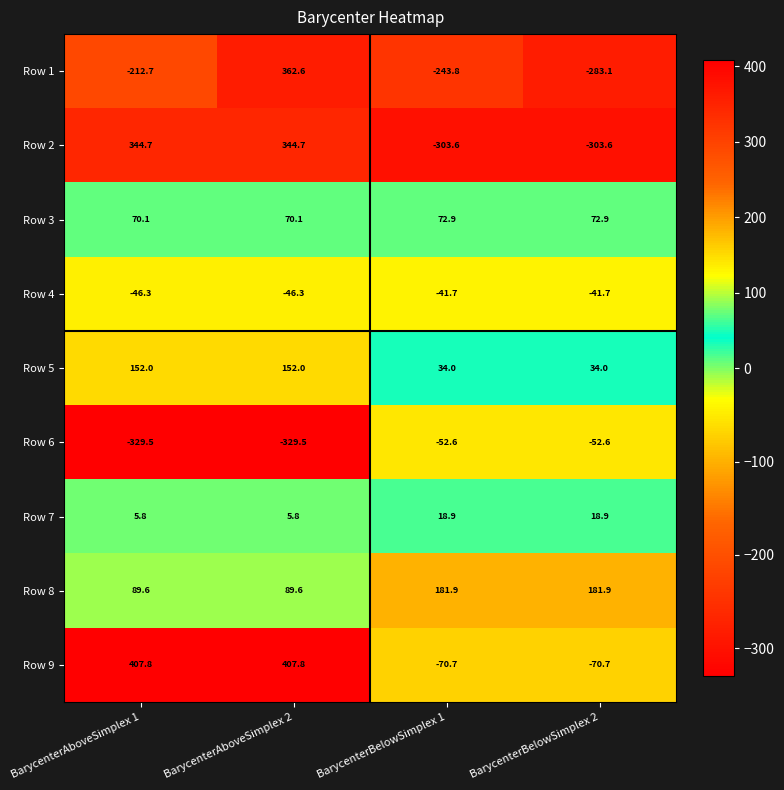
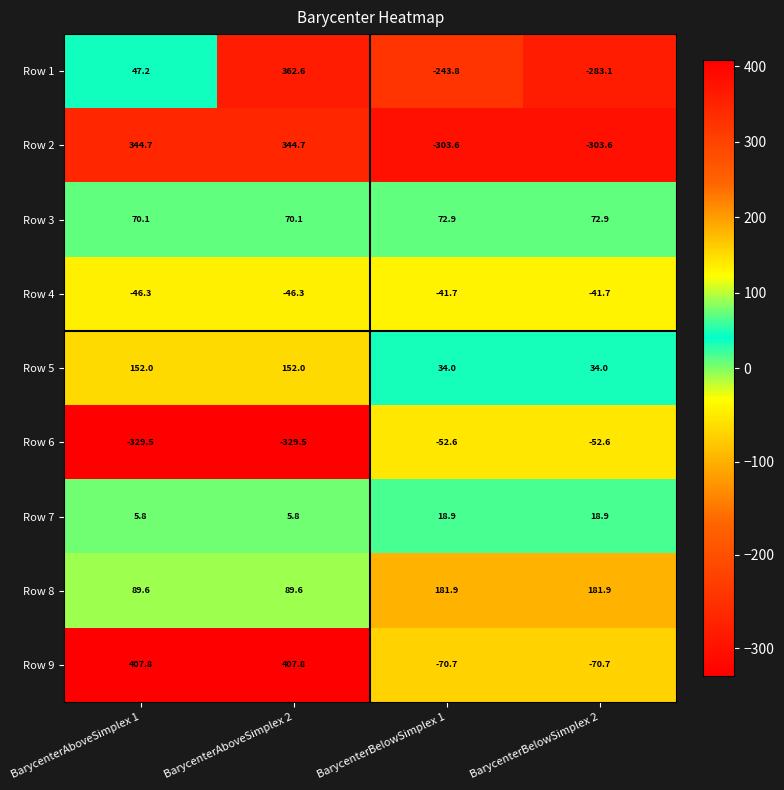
  {
    "Row 1": {
-     "BarycenterAboveSimplex 1": -212.7,
+     "BarycenterAboveSimplex 1": 47.2,
      "BarycenterAboveSimplex 2": 362.6,
      "BarycenterBelowSimplex 1": -243.8,
      "BarycenterBelowSimplex 2": -283.1
    },
    "Row 2": {
      "BarycenterAboveSimplex 1": 344.7,
      "BarycenterAboveSimplex 2": 344.7,
      "BarycenterBelowSimplex 1": -303.6,
      "BarycenterBelowSimplex 2": -303.6
    },
    "Row 3": {
      "BarycenterAboveSimplex 1": 70.1,
      "BarycenterAboveSimplex 2": 70.1,
      "BarycenterBelowSimplex 1": 72.9,
      "BarycenterBelowSimplex 2": 72.9
    },
    "Row 4": {
      "BarycenterAboveSimplex 1": -46.3,
      "BarycenterAboveSimplex 2": -46.3,
      "BarycenterBelowSimplex 1": -41.7,
      "BarycenterBelowSimplex 2": -41.7
    },
    "Row 5": {
      "BarycenterAboveSimplex 1": 152.0,
      "BarycenterAboveSimplex 2": 152.0,
      "BarycenterBelowSimplex 1": 34.0,
      "BarycenterBelowSimplex 2": 34.0
    },
    "Row 6": {
      "BarycenterAboveSimplex 1": -329.5,
      "BarycenterAboveSimplex 2": -329.5,
      "BarycenterBelowSimplex 1": -52.6,
      "BarycenterBelowSimplex 2": -52.6
    },
    "Row 7": {
      "BarycenterAboveSimplex 1": 5.8,
      "BarycenterAboveSimplex 2": 5.8,
      "BarycenterBelowSimplex 1": 18.9,
      "BarycenterBelowSimplex 2": 18.9
    },
    "Row 8": {
      "BarycenterAboveSimplex 1": 89.6,
      "BarycenterAboveSimplex 2": 89.6,
      "BarycenterBelowSimplex 1": 181.9,
      "BarycenterBelowSimplex 2": 181.9
    },
    "Row 9": {
      "BarycenterAboveSimplex 1": 407.8,
      "BarycenterAboveSimplex 2": 407.8,
      "BarycenterBelowSimplex 1": -70.7,
      "BarycenterBelowSimplex 2": -70.7
    }
  }
